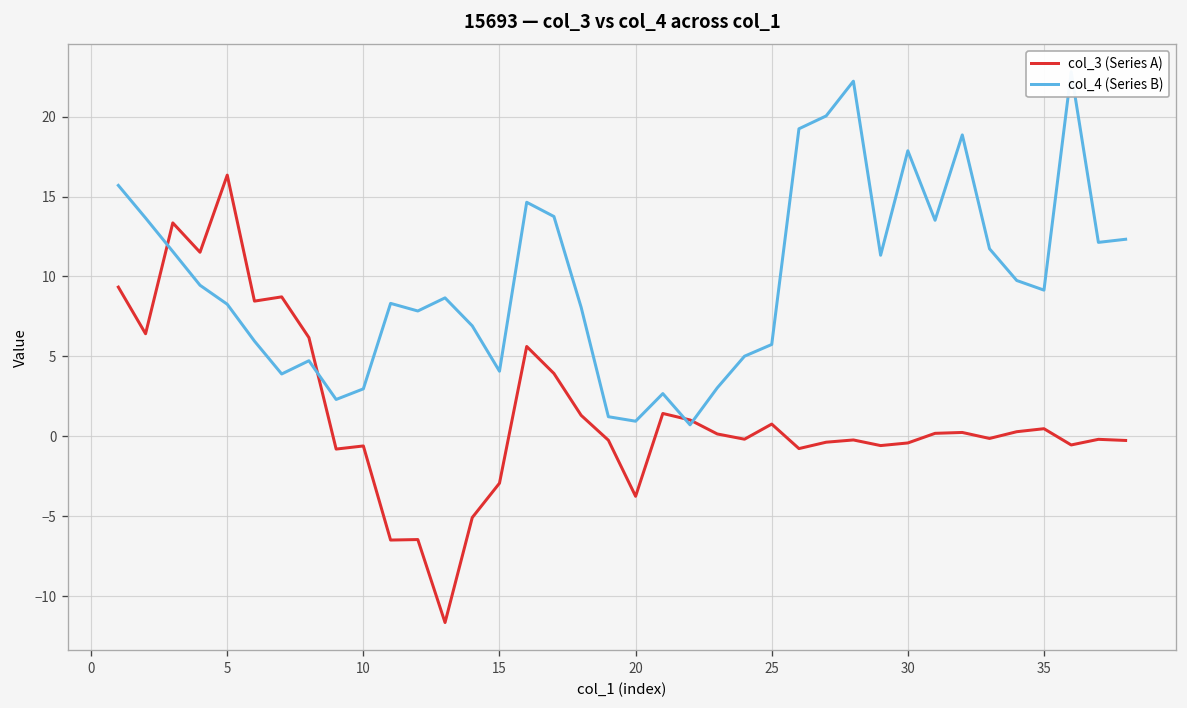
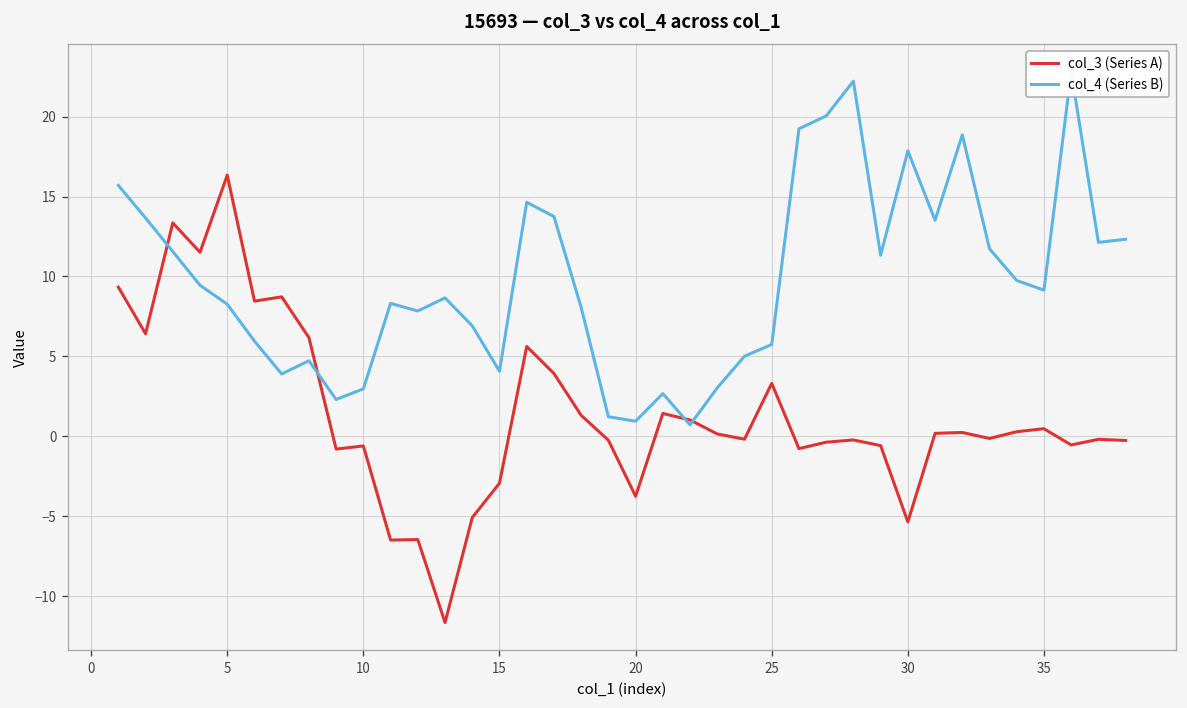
  {
    "col_3 (Series A)": {
      "5": 16.3,
      "10": -0.6,
      "15": -2.9,
      "20": -3.7,
-     "25": 0.8,
-     "30": -0.4,
+     "25": 3.3,
+     "30": -5.3,
      "35": 0.5
    },
    "col_4 (Series B)": {
      "5": 8.3,
      "10": 3.0,
      "15": 4.1,
      "20": 1.0,
      "25": 5.8,
      "30": 17.9,
      "35": 9.1
    }
  }
